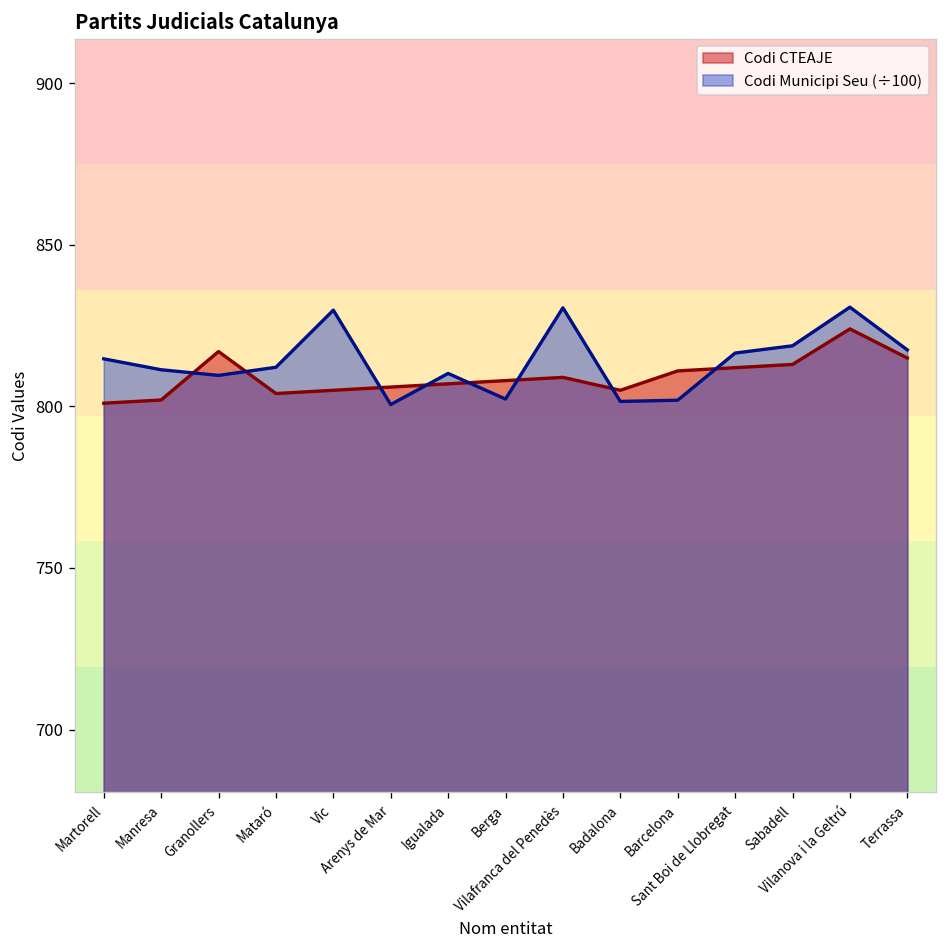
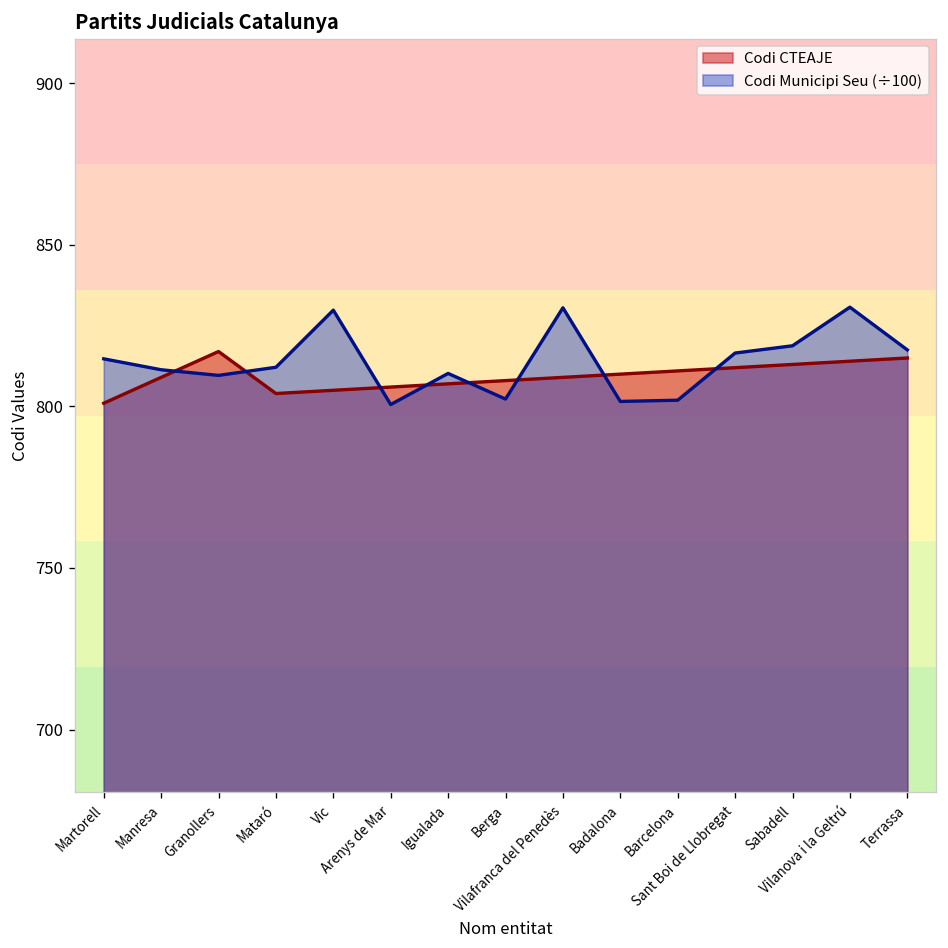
  {
    "Codi CTEAJE": {
      "Martorell": 801,
-     "Manresa": 802,
+     "Manresa": 809,
      "Granollers": 817,
      "Mataró": 804,
      "Vic": 805,
      "Arenys de Mar": 806,
      "Igualada": 807,
      "Berga": 808,
      "Vilafranca del Penedès": 809,
-     "Badalona": 805,
+     "Badalona": 810,
      "Barcelona": 811,
      "Sant Boi de Llobregat": 812,
      "Sabadell": 813,
-     "Vilanova i la Geltrú": 824,
+     "Vilanova i la Geltrú": 814,
      "Terrassa": 815
    },
    "Codi Municipi Seu (÷100)": {
      "Martorell": 815,
      "Manresa": 811,
      "Granollers": 810,
      "Mataró": 812,
      "Vic": 830,
      "Arenys de Mar": 801,
      "Igualada": 810,
      "Berga": 802,
      "Vilafranca del Penedès": 831,
      "Badalona": 802,
      "Barcelona": 802,
      "Sant Boi de Llobregat": 817,
      "Sabadell": 819,
      "Vilanova i la Geltrú": 831,
      "Terrassa": 818
    }
  }
